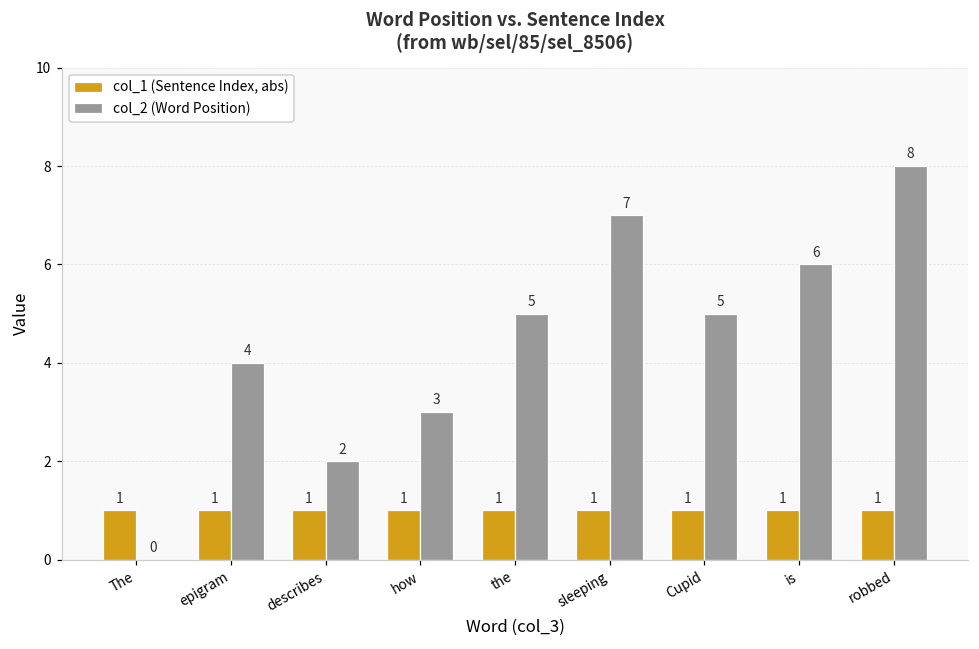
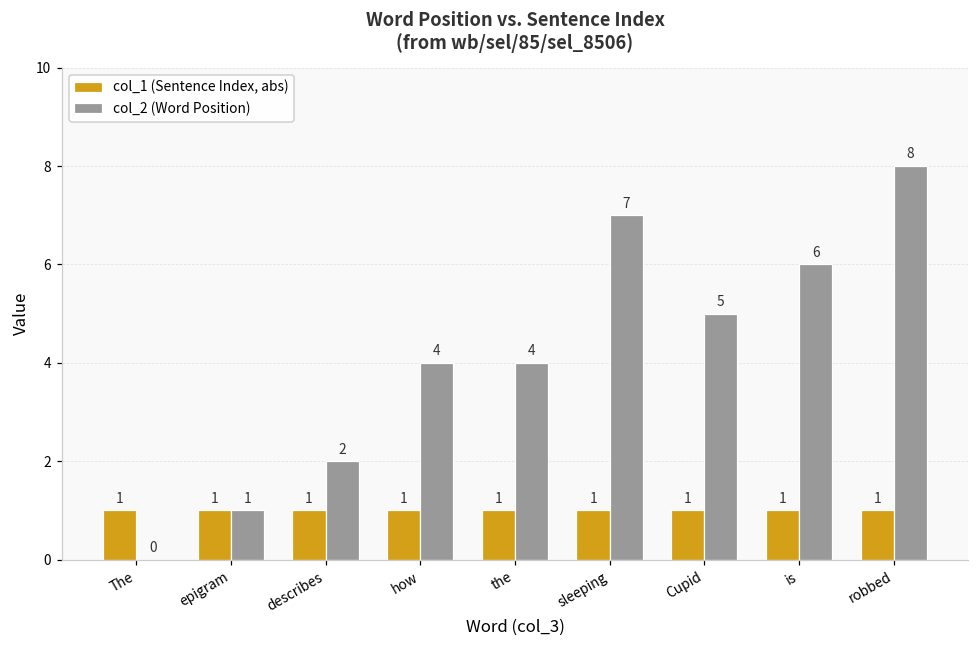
  {
    "col_1 (Sentence Index, abs)": {
      "The": 1,
      "epigram": 1,
      "describes": 1,
      "how": 1,
      "the": 1,
      "sleeping": 1,
      "Cupid": 1,
      "is": 1,
      "robbed": 1
    },
    "col_2 (Word Position)": {
      "The": 0,
-     "epigram": 4,
+     "epigram": 1,
      "describes": 2,
-     "how": 3,
-     "the": 5,
+     "how": 4,
+     "the": 4,
      "sleeping": 7,
      "Cupid": 5,
      "is": 6,
      "robbed": 8
    }
  }
